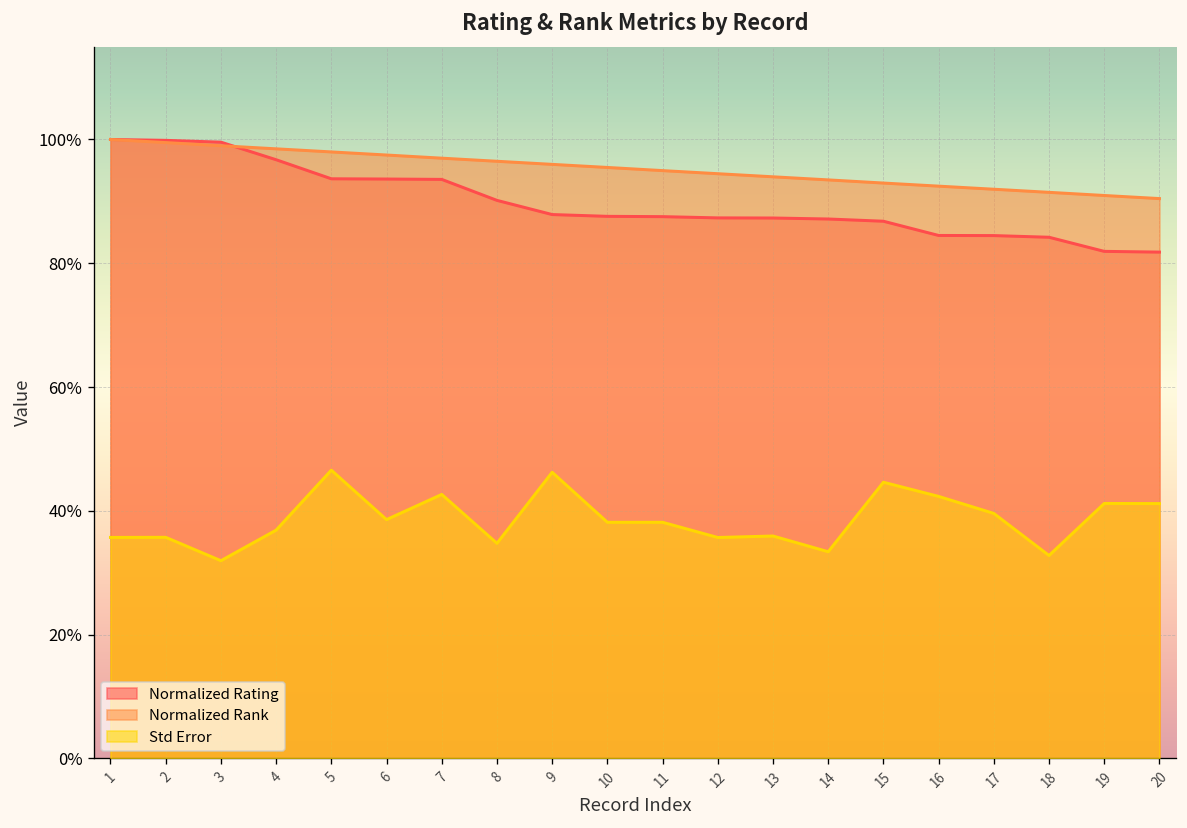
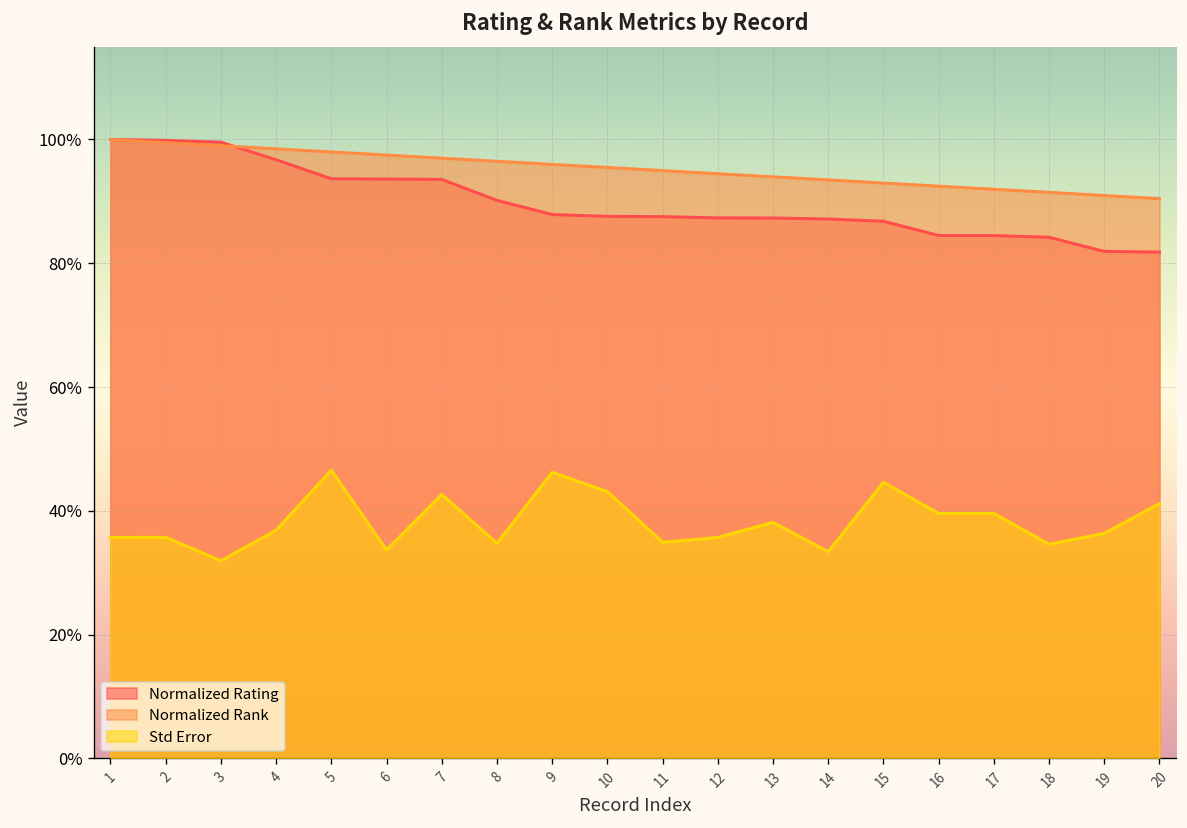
  {
    "Std Error": {
      "1": "36%",
      "2": "36%",
      "3": "32%",
      "4": "37%",
      "5": "47%",
-     "6": "39%",
+     "6": "34%",
      "7": "43%",
      "8": "35%",
      "9": "46%",
-     "10": "38%",
-     "11": "38%",
+     "10": "43%",
+     "11": "35%",
      "12": "36%",
-     "13": "36%",
+     "13": "38%",
      "14": "33%",
      "15": "45%",
-     "16": "42%",
+     "16": "40%",
      "17": "40%",
-     "18": "33%",
-     "19": "41%",
+     "18": "35%",
+     "19": "36%",
      "20": "41%"
    }
  }
